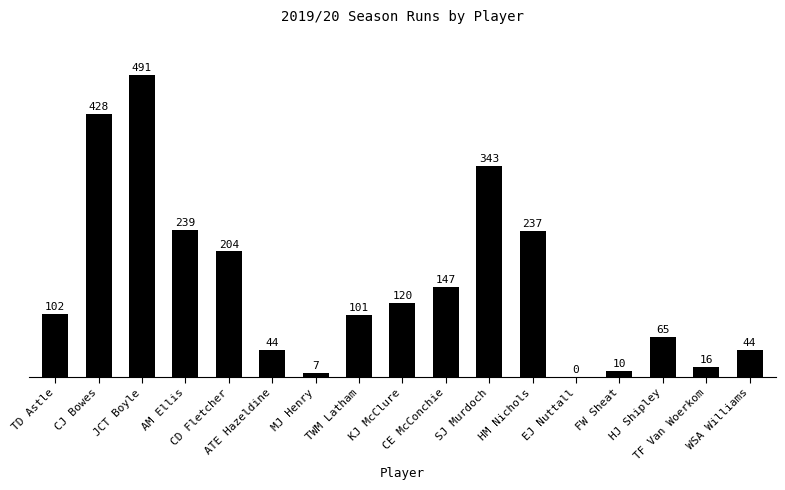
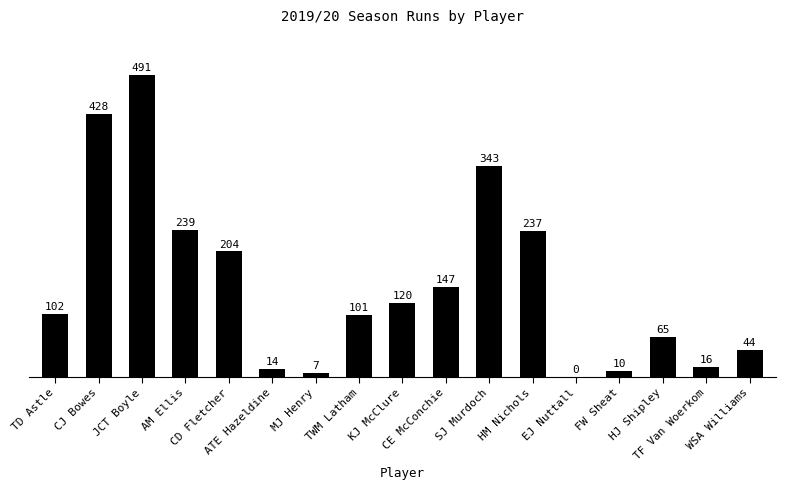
  {
    "TD Astle": 102,
    "CJ Bowes": 428,
    "JCT Boyle": 491,
    "AM Ellis": 239,
    "CD Fletcher": 204,
-   "ATE Hazeldine": 44,
+   "ATE Hazeldine": 14,
    "MJ Henry": 7,
    "TWM Latham": 101,
    "KJ McClure": 120,
    "CE McConchie": 147,
    "SJ Murdoch": 343,
    "HM Nichols": 237,
    "EJ Nuttall": 0,
    "FW Sheat": 10,
    "HJ Shipley": 65,
    "TF Van Woerkom": 16,
    "WSA Williams": 44
  }
